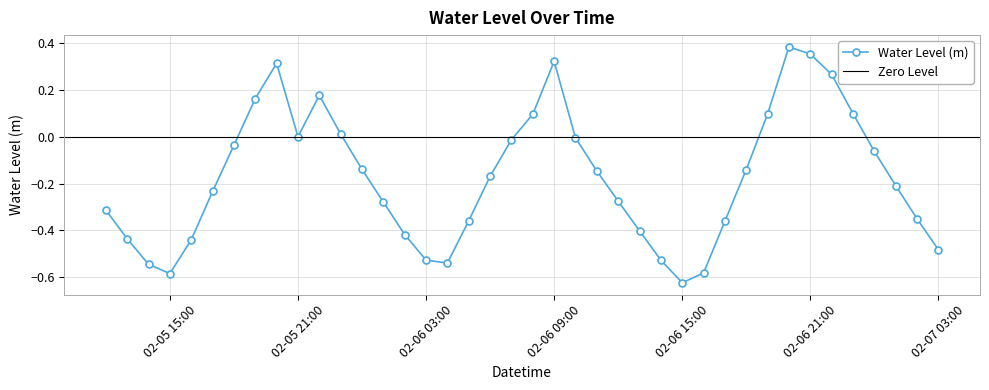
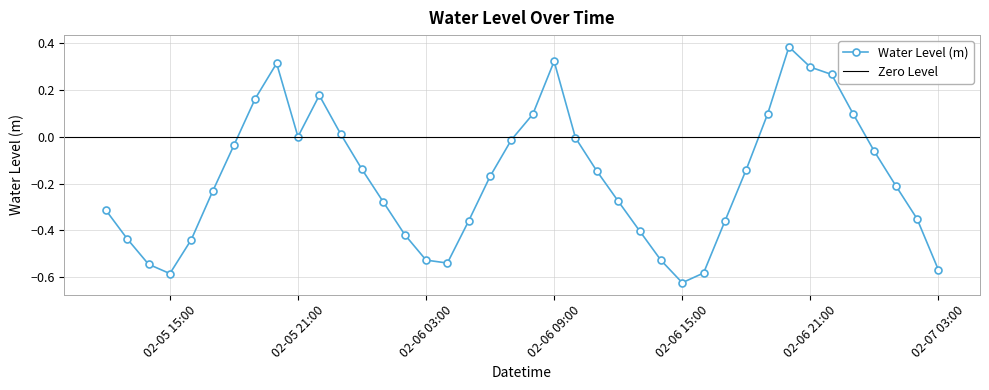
  {
    "02-05 15:00": -0.58,
    "02-05 21:00": 0.00,
    "02-06 03:00": -0.53,
    "02-06 09:00": 0.32,
    "02-06 15:00": -0.62,
-   "02-06 21:00": 0.35,
-   "02-07 03:00": -0.48
+   "02-06 21:00": 0.30,
+   "02-07 03:00": -0.57
  }
